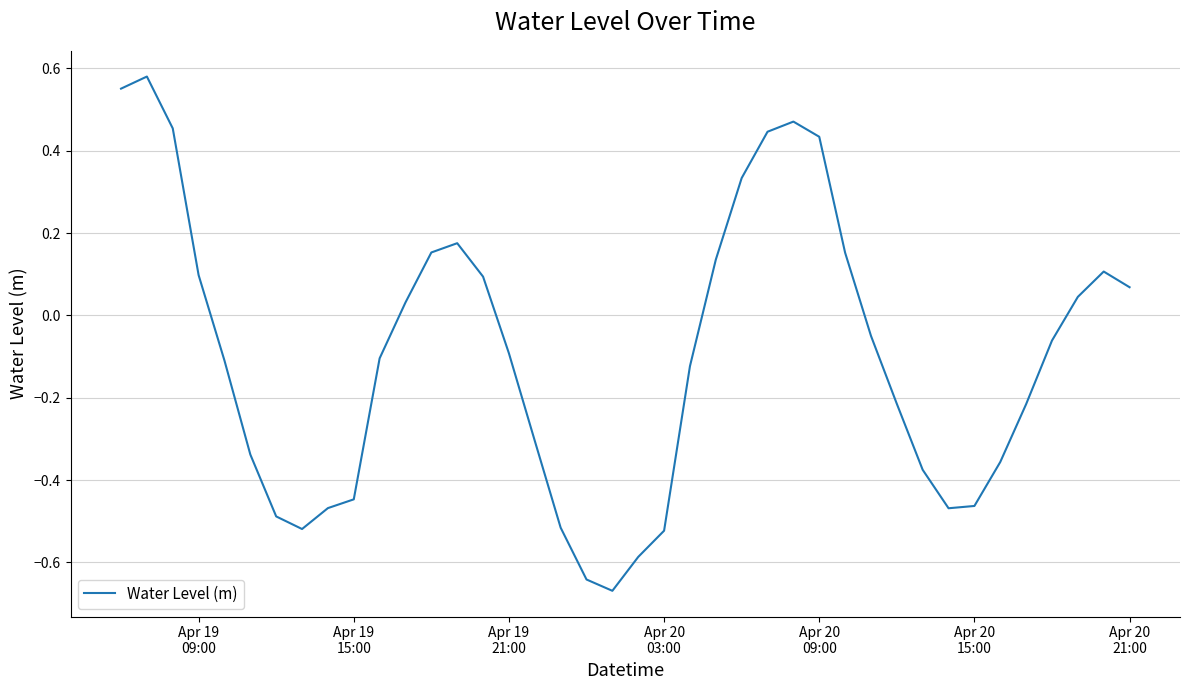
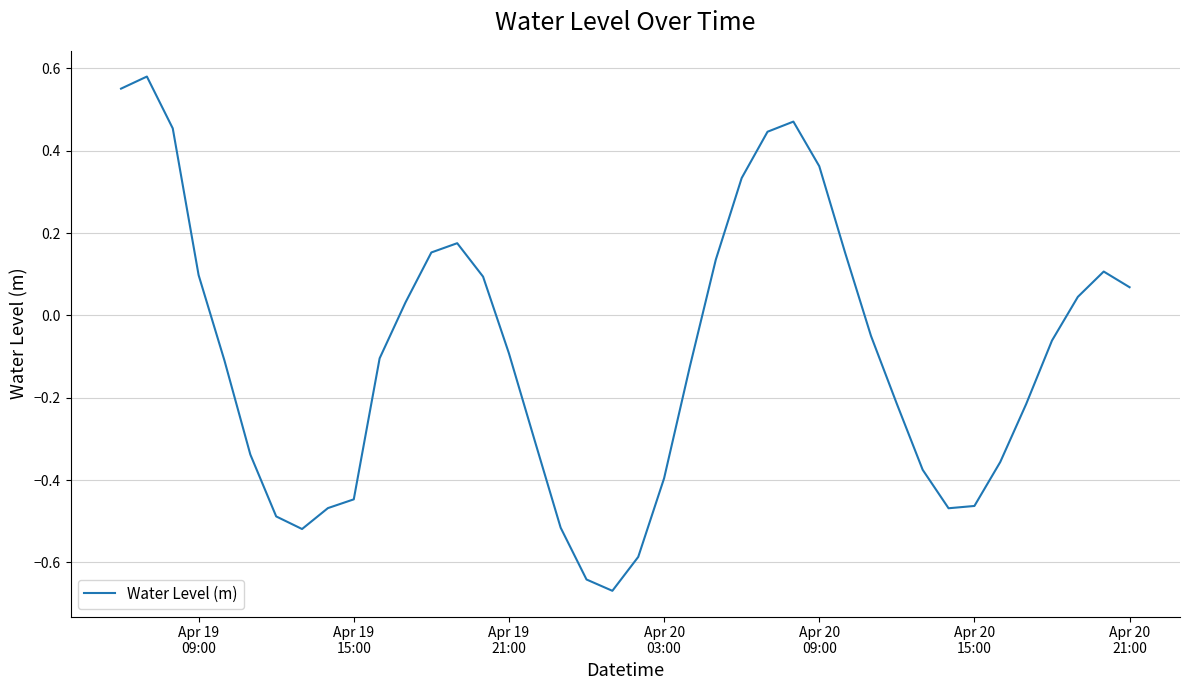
  {
    "Apr 19 09:00": 0.10,
    "Apr 19 15:00": -0.45,
    "Apr 19 21:00": -0.09,
-   "Apr 20 03:00": -0.52,
-   "Apr 20 09:00": 0.43,
+   "Apr 20 03:00": -0.40,
+   "Apr 20 09:00": 0.36,
    "Apr 20 15:00": -0.46,
    "Apr 20 21:00": 0.07
  }
